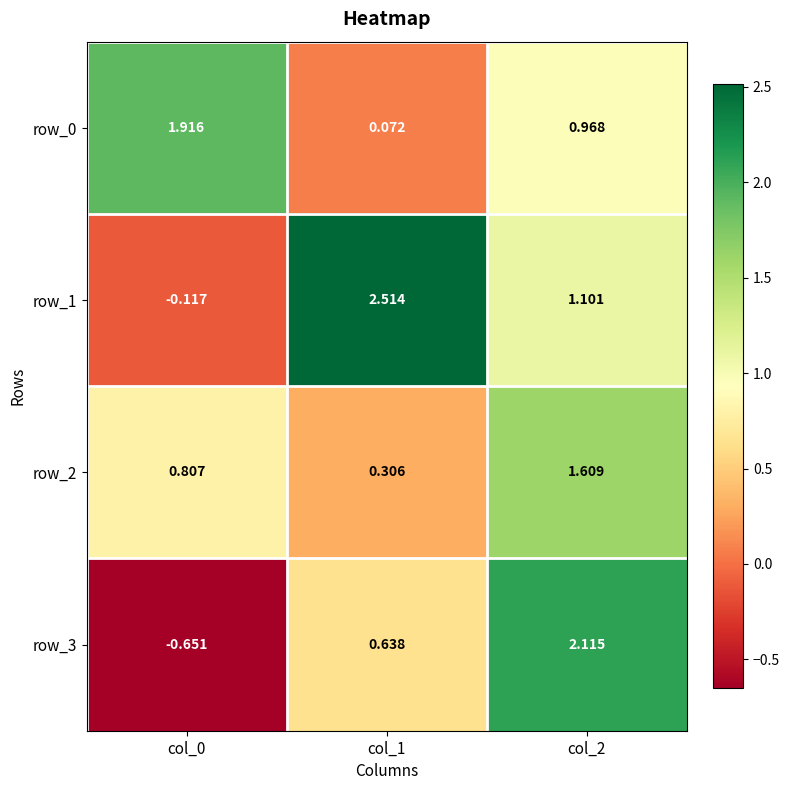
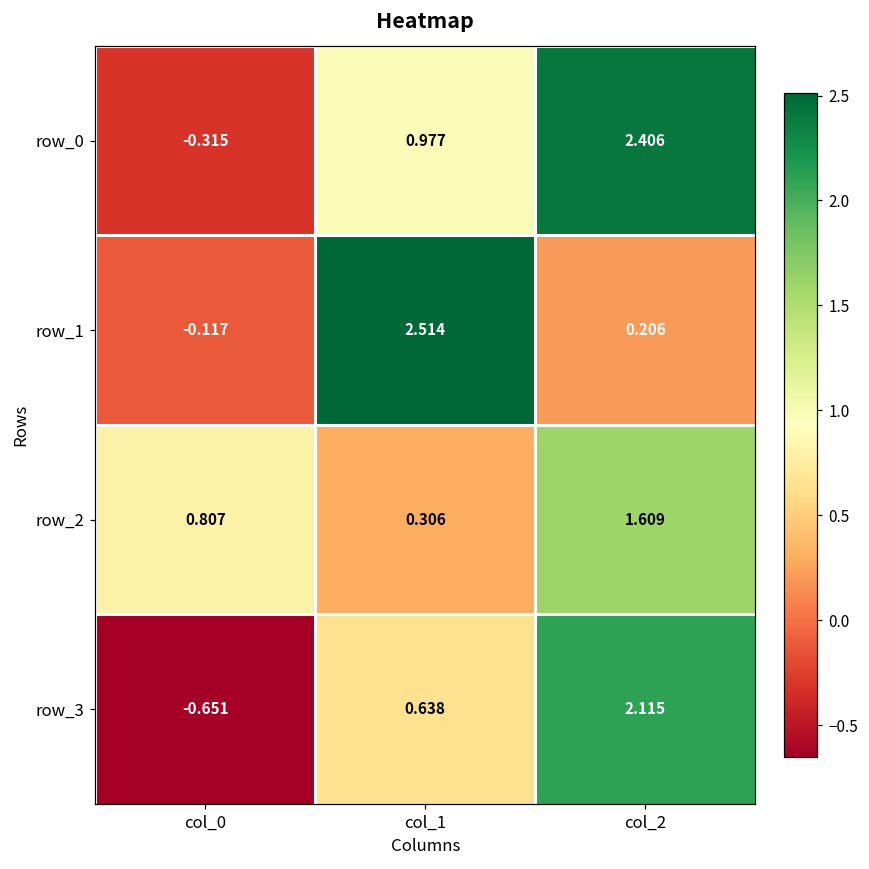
  {
    "row_0": {
-     "col_0": 1.916,
-     "col_1": 0.072,
-     "col_2": 0.968
+     "col_0": -0.315,
+     "col_1": 0.977,
+     "col_2": 2.406
    },
    "row_1": {
      "col_0": -0.117,
      "col_1": 2.514,
-     "col_2": 1.101
+     "col_2": 0.206
    },
    "row_2": {
      "col_0": 0.807,
      "col_1": 0.306,
      "col_2": 1.609
    },
    "row_3": {
      "col_0": -0.651,
      "col_1": 0.638,
      "col_2": 2.115
    }
  }
